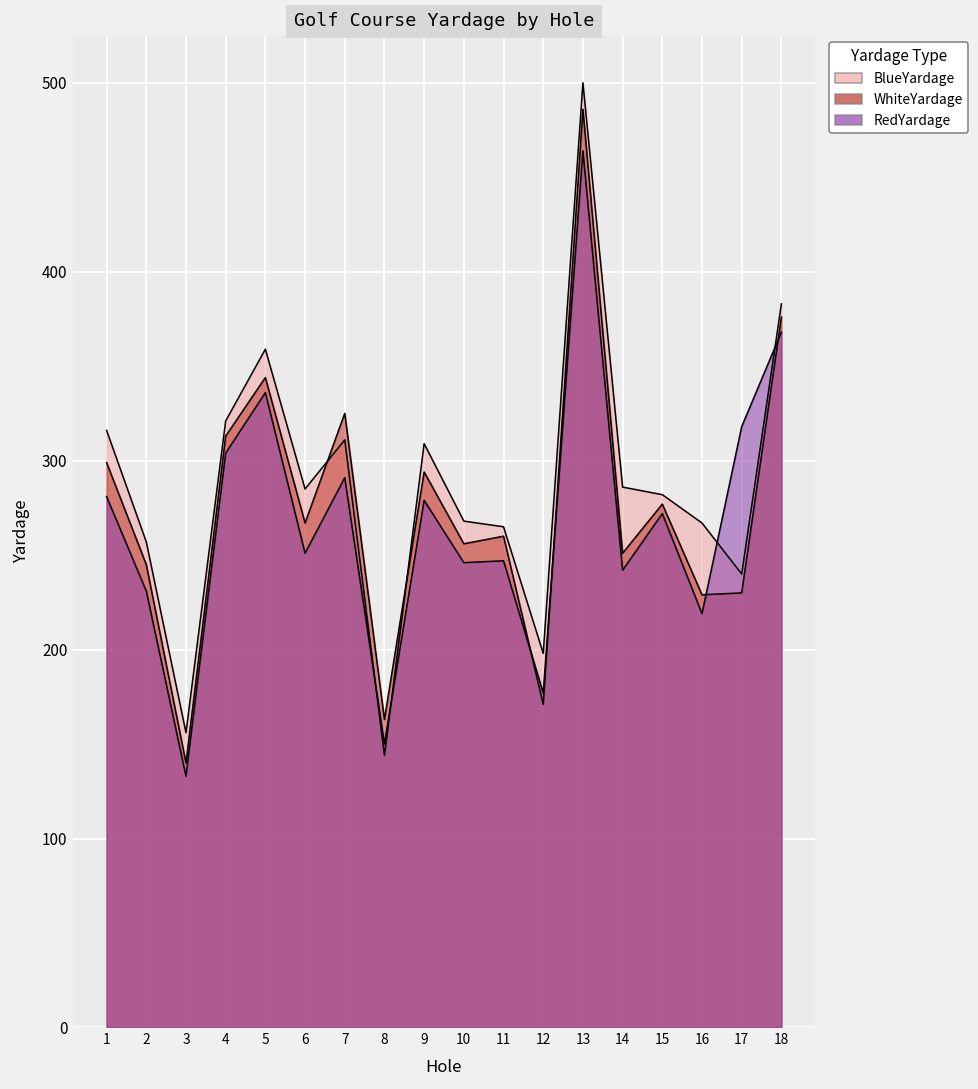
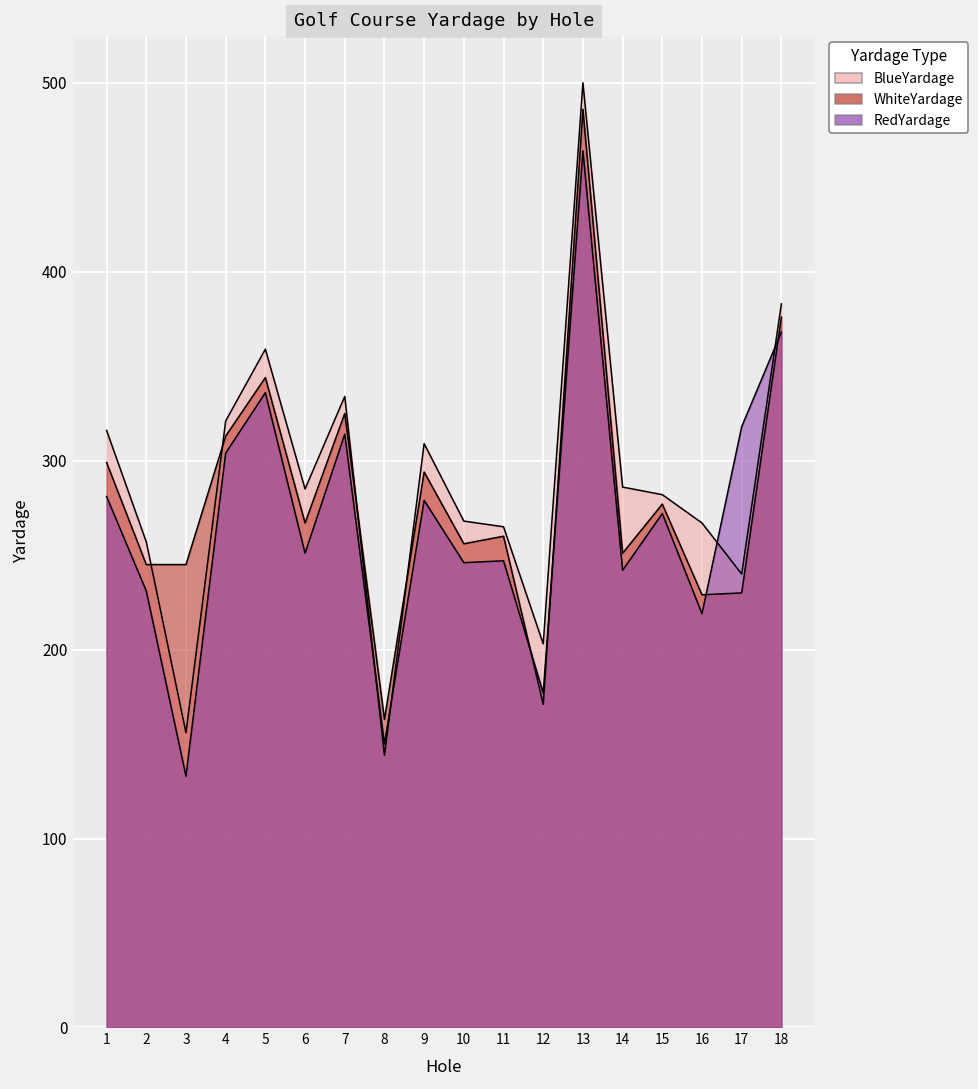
  {
    "BlueYardage": {
      "1": 316,
      "2": 257,
      "3": 156,
      "4": 321,
      "5": 359,
      "6": 285,
-     "7": 311,
+     "7": 334,
      "8": 144,
      "9": 309,
      "10": 268,
      "11": 265,
-     "12": 198,
+     "12": 203,
      "13": 500,
      "14": 286,
      "15": 282,
      "16": 267,
      "17": 240,
      "18": 383
    },
    "WhiteYardage": {
      "1": 299,
      "2": 245,
-     "3": 140,
+     "3": 245,
      "4": 313,
      "5": 344,
      "6": 267,
      "7": 325,
      "8": 163,
      "9": 294,
      "10": 256,
      "11": 260,
      "12": 171,
      "13": 486,
      "14": 251,
      "15": 277,
      "16": 229,
      "17": 230,
      "18": 376
    },
    "RedYardage": {
      "1": 281,
      "2": 231,
      "3": 133,
      "4": 304,
      "5": 336,
      "6": 251,
-     "7": 291,
+     "7": 314,
      "8": 150,
      "9": 279,
      "10": 246,
      "11": 247,
      "12": 177,
      "13": 464,
      "14": 242,
      "15": 272,
      "16": 219,
      "17": 318,
      "18": 368
    }
  }
